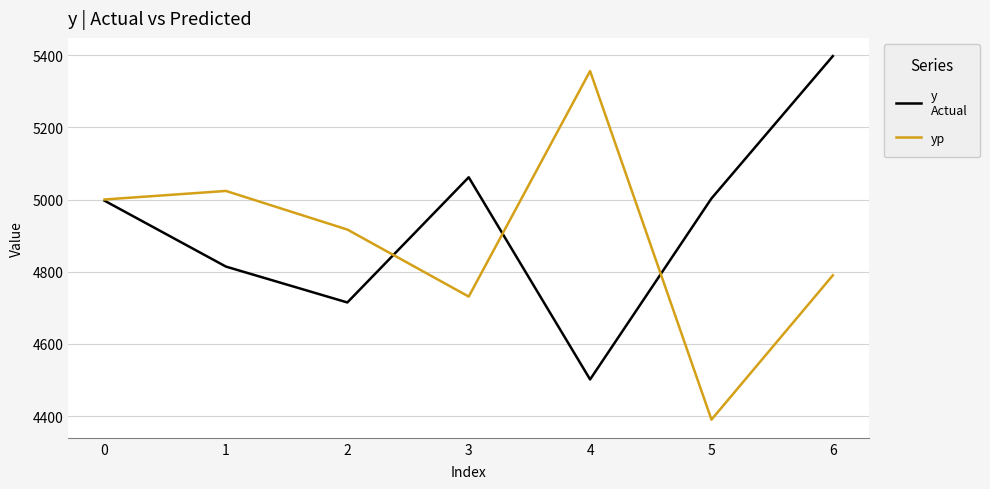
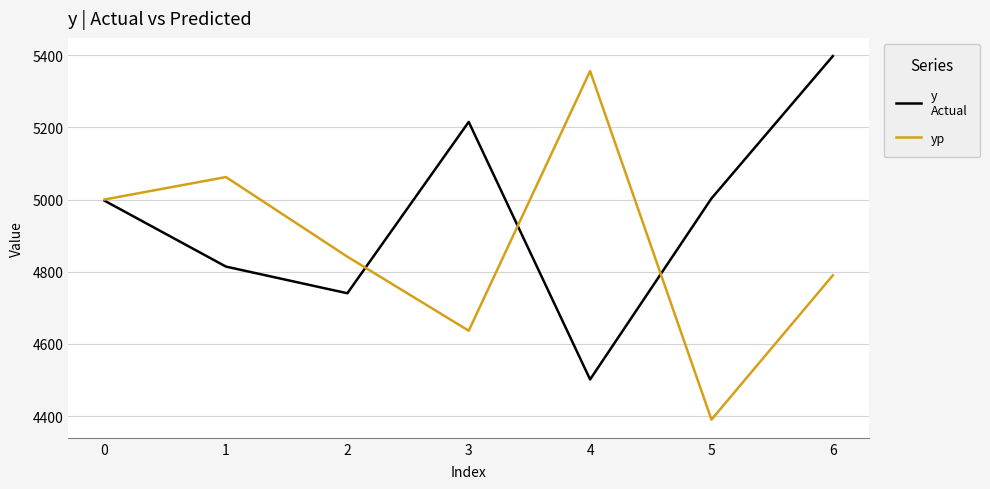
  {
    "y Actual": {
      "1": 4810,
-     "2": 4720,
-     "3": 5060,
+     "2": 4740,
+     "3": 5220,
      "4": 4500,
      "5": 5000,
      "6": 5400
    },
    "yp": {
-     "1": 5020,
-     "2": 4920,
-     "3": 4730,
+     "1": 5060,
+     "2": 4840,
+     "3": 4640,
      "4": 5360,
      "5": 4390,
      "6": 4790
    }
  }
